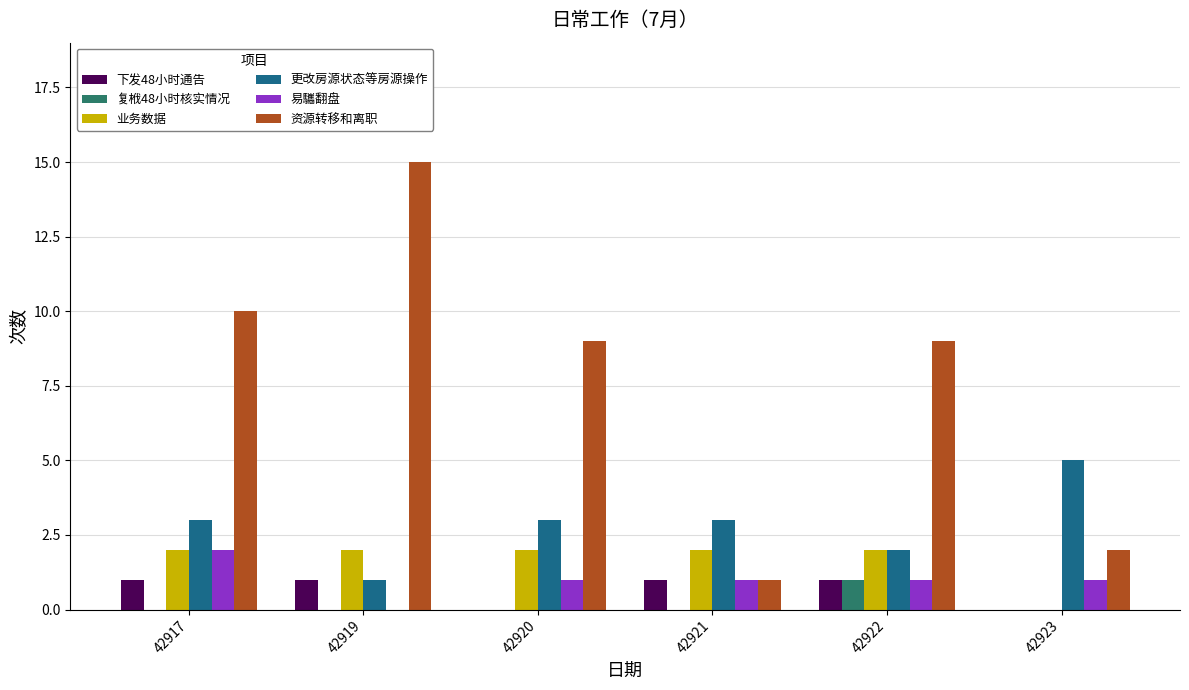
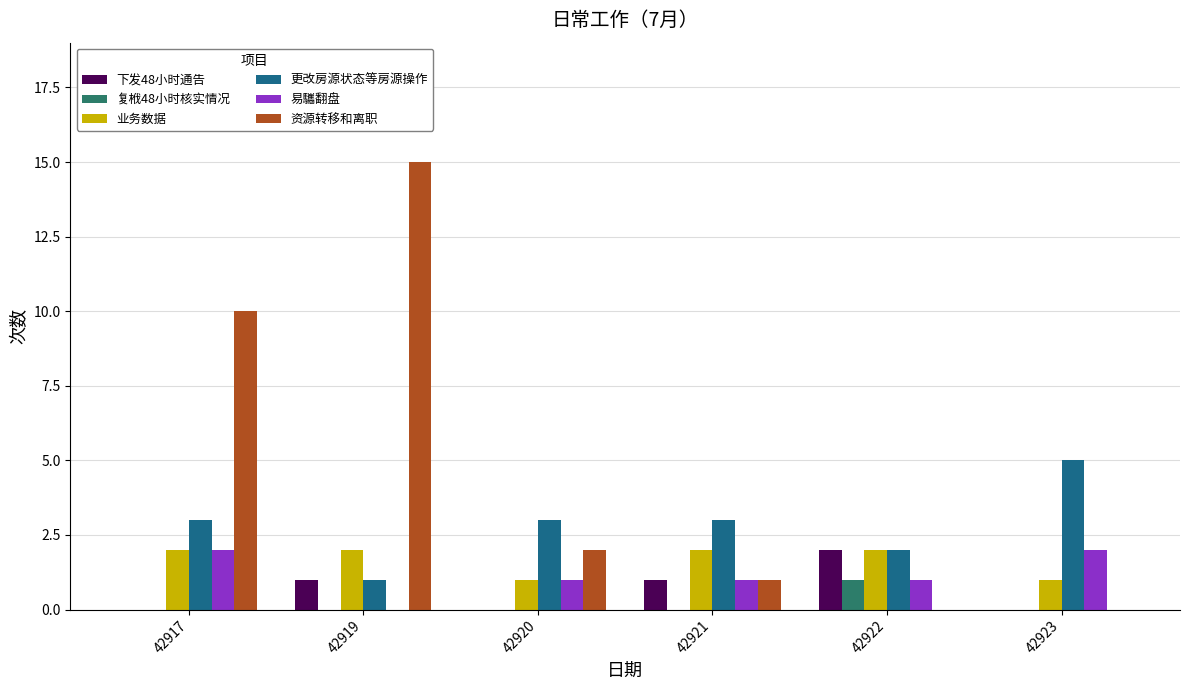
  {
    "下发48小时通告": {
-     "42917": 1,
+     "42917": 0,
      "42919": 1,
      "42920": 0,
      "42921": 1,
-     "42922": 1,
+     "42922": 2,
      "42923": 0
    },
    "业务数据": {
      "42917": 2,
      "42919": 2,
-     "42920": 2,
+     "42920": 1,
      "42921": 2,
      "42922": 2,
-     "42923": 0
+     "42923": 1
    },
    "易驨翻盘": {
      "42917": 2,
      "42919": 0,
      "42920": 1,
      "42921": 1,
      "42922": 1,
-     "42923": 1
+     "42923": 2
    },
    "资源转移和离职": {
      "42917": 10,
      "42919": 15,
-     "42920": 9,
+     "42920": 2,
      "42921": 1,
-     "42922": 9,
-     "42923": 2
+     "42922": 0,
+     "42923": 0
    }
  }
